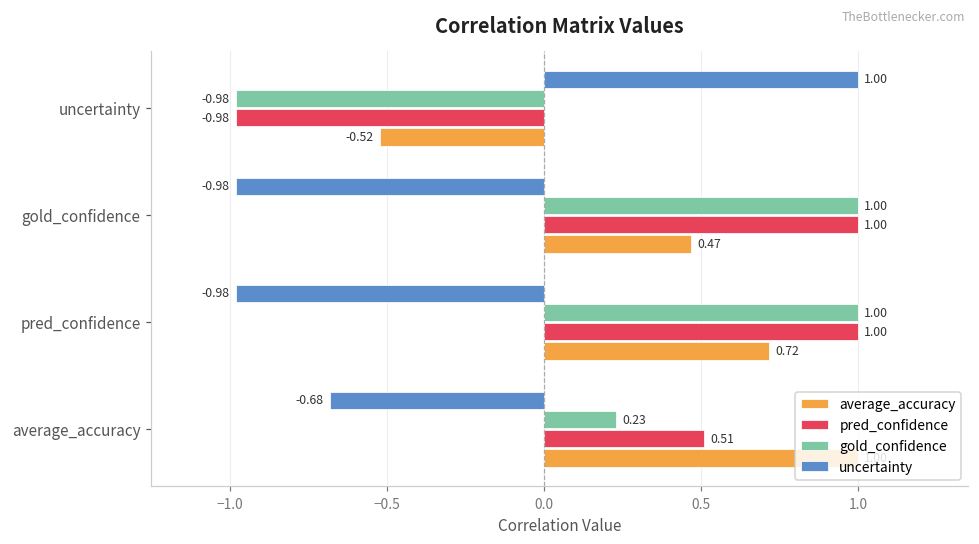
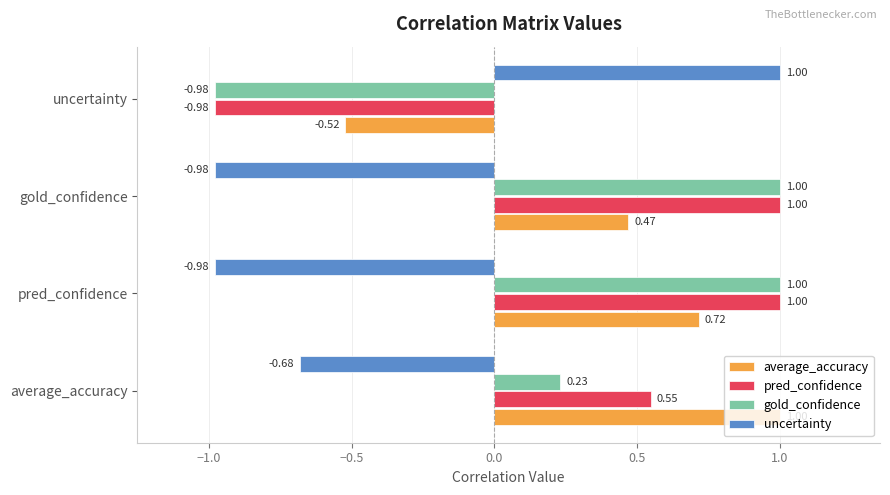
  {
    "average_accuracy": {
      "uncertainty": -0.52,
      "gold_confidence": 0.47,
      "pred_confidence": 0.72
    },
    "pred_confidence": {
      "uncertainty": -0.98,
      "gold_confidence": 1.00,
      "pred_confidence": 1.00,
-     "average_accuracy": 0.51
+     "average_accuracy": 0.55
    },
    "gold_confidence": {
      "uncertainty": -0.98,
      "gold_confidence": 1.00,
      "pred_confidence": 1.00,
      "average_accuracy": 0.23
    },
    "uncertainty": {
      "uncertainty": 1.00,
      "gold_confidence": -0.98,
      "pred_confidence": -0.98,
      "average_accuracy": -0.68
    }
  }
